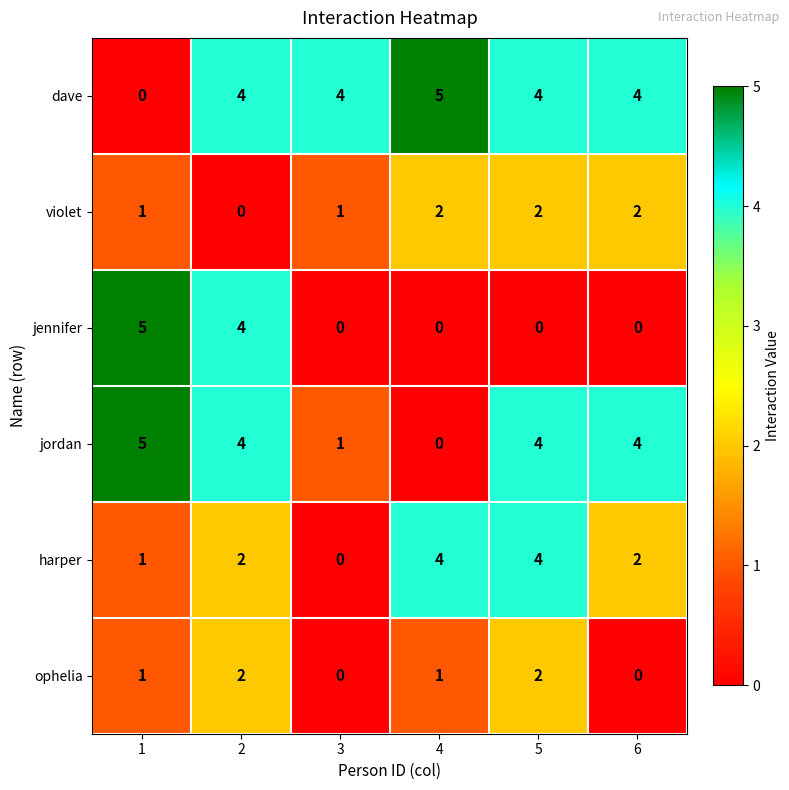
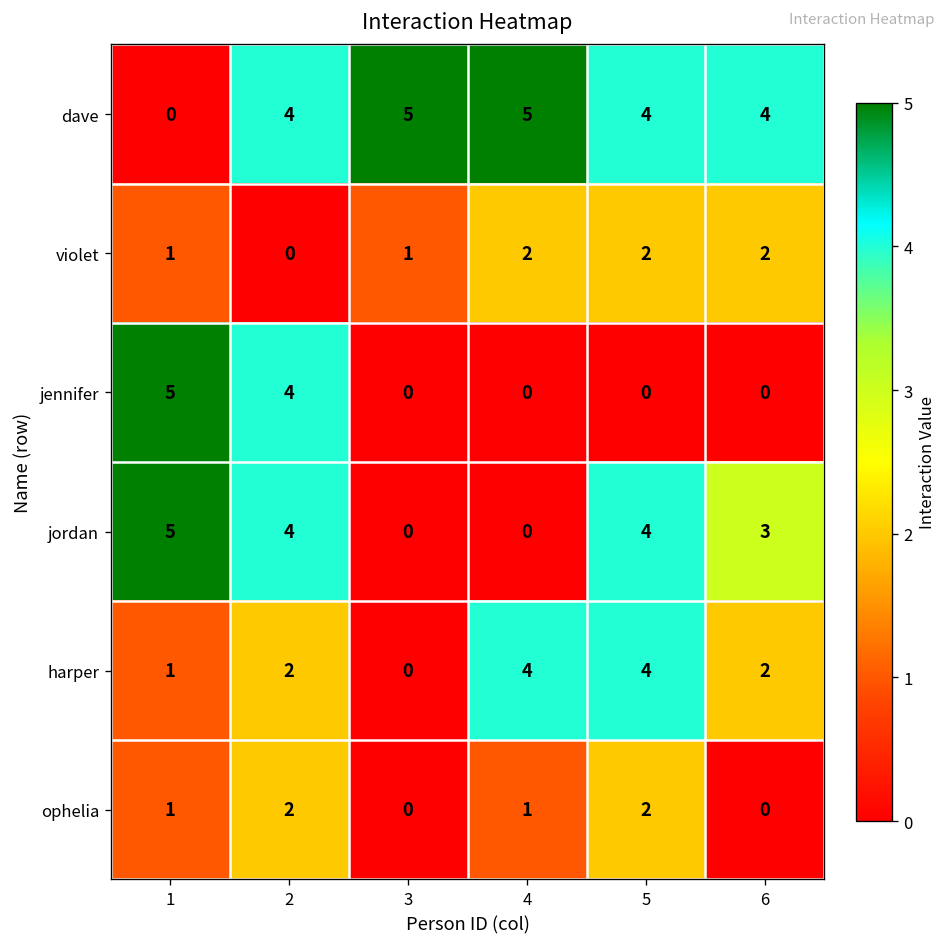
  {
    "dave": {
      "1": 0,
      "2": 4,
-     "3": 4,
+     "3": 5,
      "4": 5,
      "5": 4,
      "6": 4
    },
    "violet": {
      "1": 1,
      "2": 0,
      "3": 1,
      "4": 2,
      "5": 2,
      "6": 2
    },
    "jennifer": {
      "1": 5,
      "2": 4,
      "3": 0,
      "4": 0,
      "5": 0,
      "6": 0
    },
    "jordan": {
      "1": 5,
      "2": 4,
-     "3": 1,
+     "3": 0,
      "4": 0,
      "5": 4,
-     "6": 4
+     "6": 3
    },
    "harper": {
      "1": 1,
      "2": 2,
      "3": 0,
      "4": 4,
      "5": 4,
      "6": 2
    },
    "ophelia": {
      "1": 1,
      "2": 2,
      "3": 0,
      "4": 1,
      "5": 2,
      "6": 0
    }
  }
